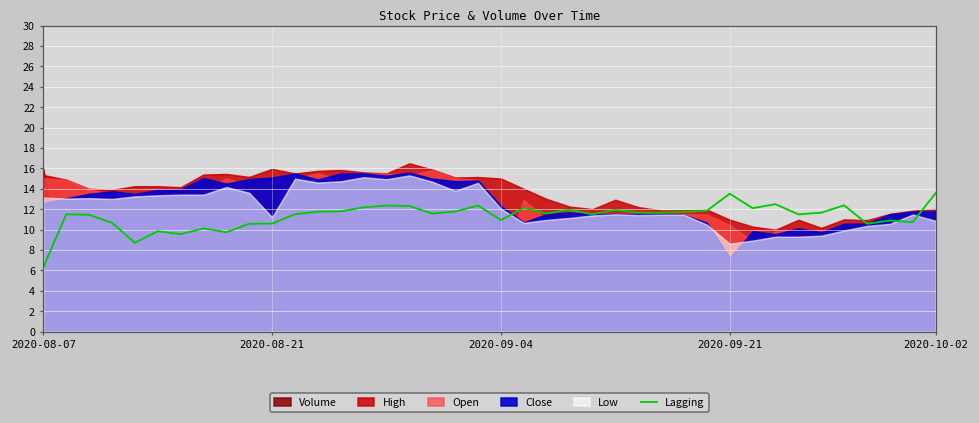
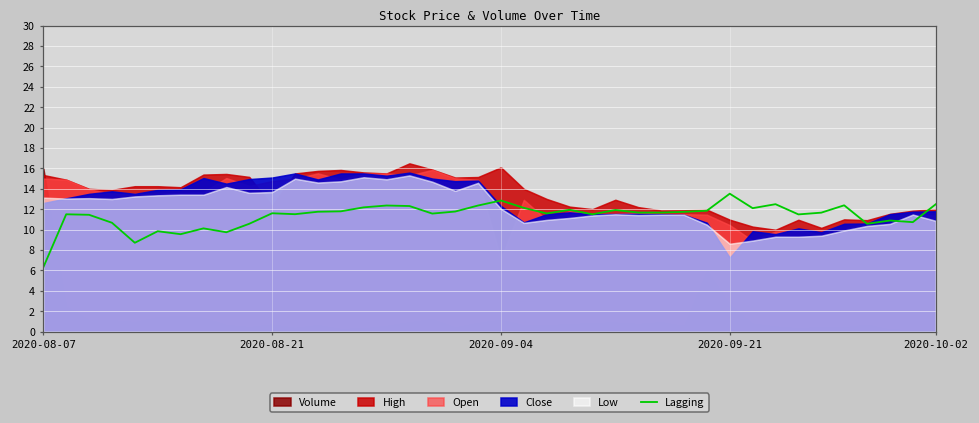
  {
    "Lagging": {
      "2020-08-07": 6,
-     "2020-08-21": 11,
-     "2020-09-04": 11,
+     "2020-08-21": 12,
+     "2020-09-04": 13,
      "2020-09-21": 14,
-     "2020-10-02": 14
+     "2020-10-02": 12
    },
    "Volume": {
      "2020-08-07": 16,
      "2020-08-21": 1,
      "2020-09-04": 1,
      "2020-09-21": 3
    },
    "High": {
      "2020-08-07": 15,
-     "2020-08-21": 16,
-     "2020-09-04": 15,
+     "2020-08-21": 12,
+     "2020-09-04": 16,
      "2020-09-21": 11
    },
    "Open": {
      "2020-08-07": 15,
      "2020-08-21": 15,
      "2020-09-04": 7,
      "2020-09-21": 10,
      "2020-10-02": 11
    },
    "Close": {
      "2020-08-07": 13,
      "2020-08-21": 15,
      "2020-09-21": 7
    },
    "Low": {
      "2020-08-07": 13,
-     "2020-08-21": 11,
+     "2020-08-21": 14,
      "2020-09-21": 9,
      "2020-10-02": 11
    }
  }
